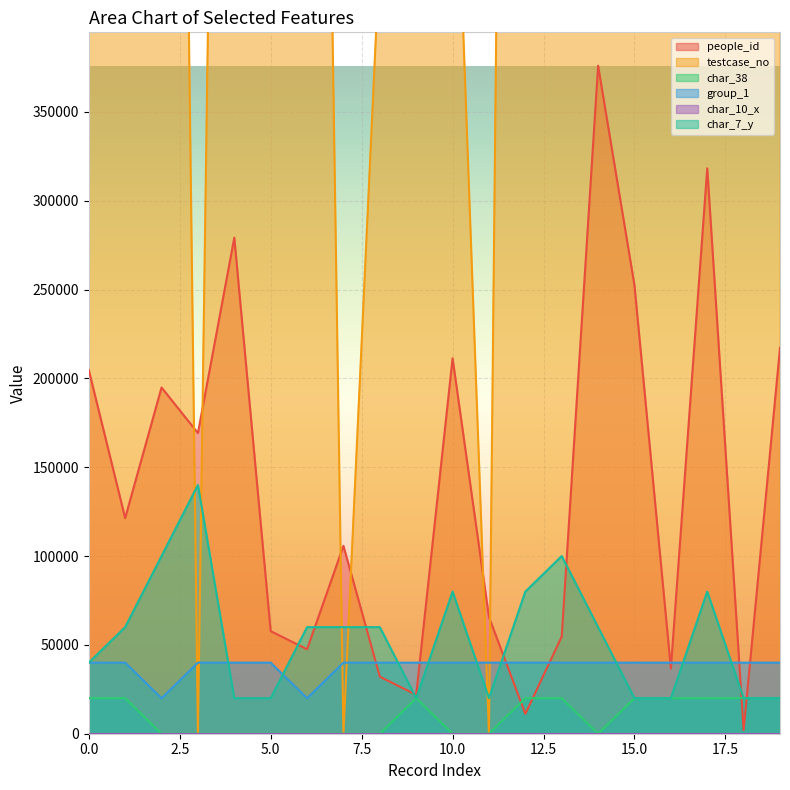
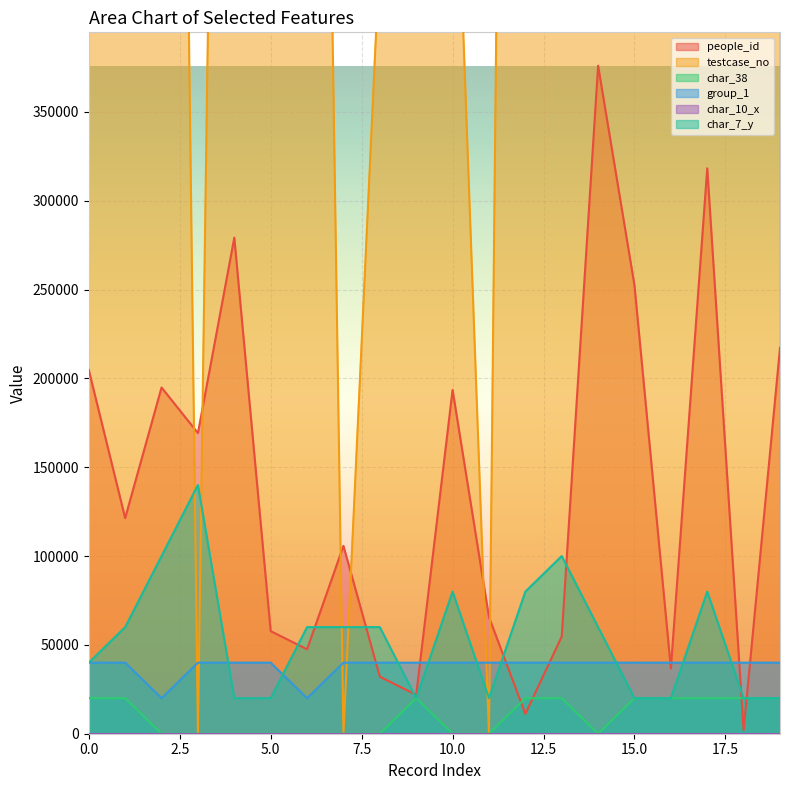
  {
    "people_id": {
      "0.0": 205000,
      "5.0": 58000,
-     "10.0": 211000,
+     "10.0": 194000,
      "15.0": 252000
    },
    "char_10_x": {
      "0.0": 0,
      "15.0": 0
    }
  }
